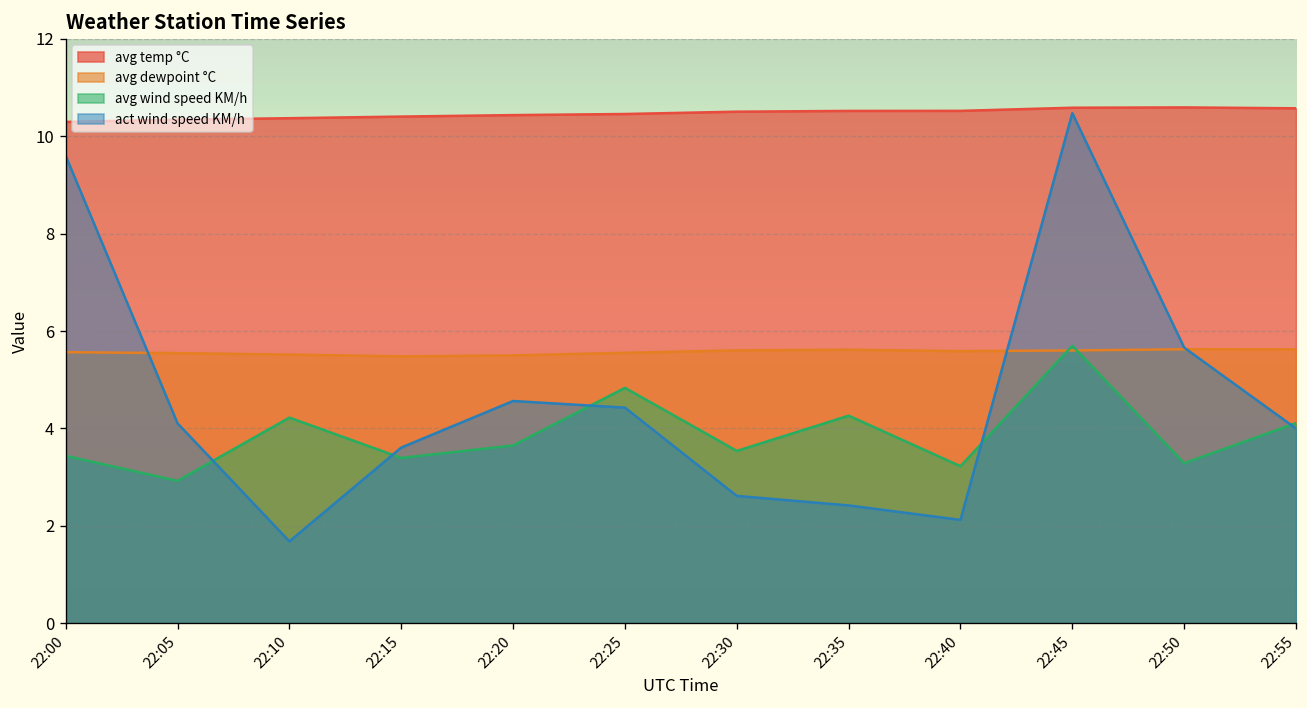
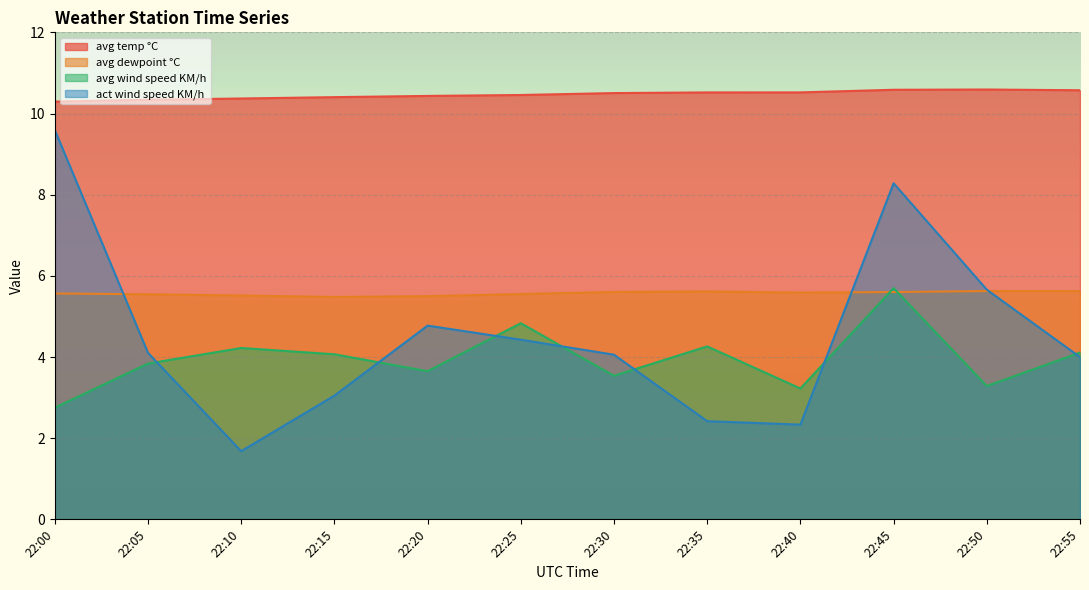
  {
    "avg wind speed KM/h": {
-     "22:00": 3.4,
-     "22:05": 2.9,
+     "22:00": 2.8,
+     "22:05": 3.8,
      "22:10": 4.2,
-     "22:15": 3.4,
+     "22:15": 4.1,
      "22:20": 3.7,
      "22:25": 4.8,
      "22:30": 3.5,
      "22:35": 4.3,
      "22:40": 3.2,
      "22:45": 5.7,
      "22:50": 3.3,
      "22:55": 4.1
    },
    "act wind speed KM/h": {
      "22:00": 9.6,
      "22:05": 4.1,
      "22:10": 1.7,
-     "22:15": 3.6,
-     "22:20": 4.6,
+     "22:15": 3.0,
+     "22:20": 4.8,
      "22:25": 4.4,
-     "22:30": 2.6,
+     "22:30": 4.1,
      "22:35": 2.4,
-     "22:40": 2.1,
-     "22:45": 10.5,
+     "22:40": 2.3,
+     "22:45": 8.3,
      "22:55": 4.0
    }
  }
